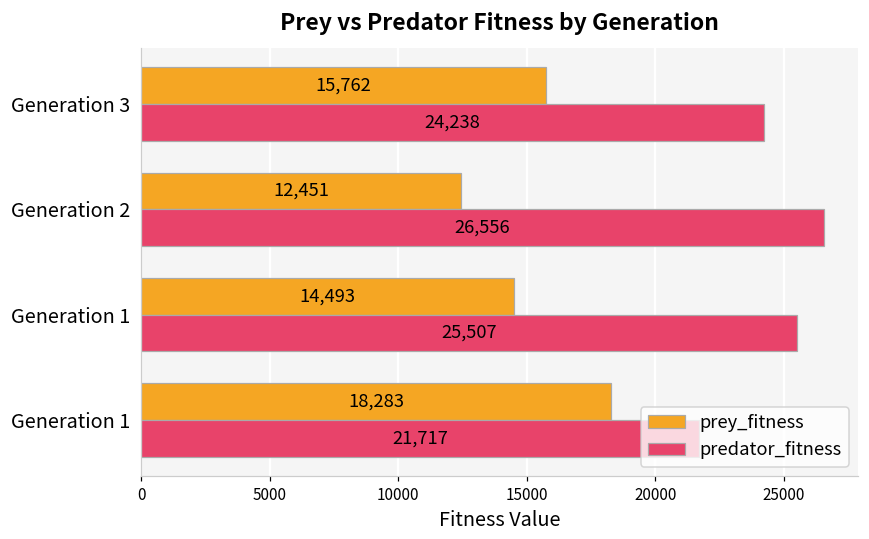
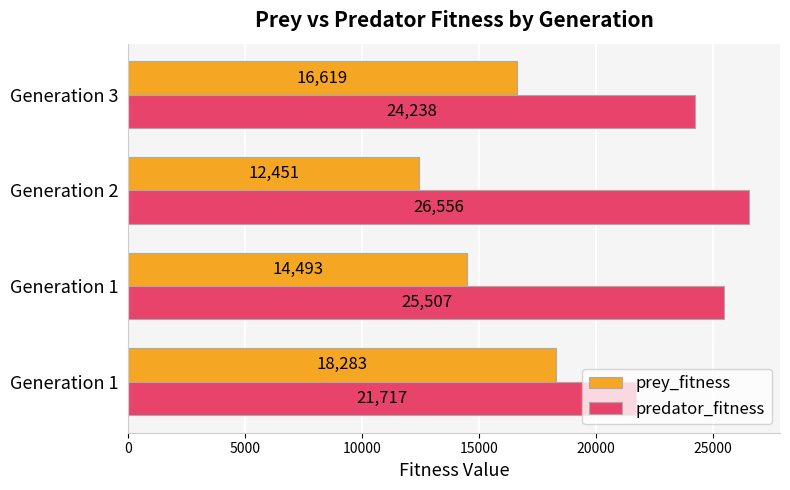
  {
    "prey_fitness": {
-     "Generation 3": "15,762",
+     "Generation 3": "16,619",
      "Generation 2": "12,451"
    },
    "predator_fitness": {
      "Generation 3": "24,238",
      "Generation 2": "26,556"
    }
  }
